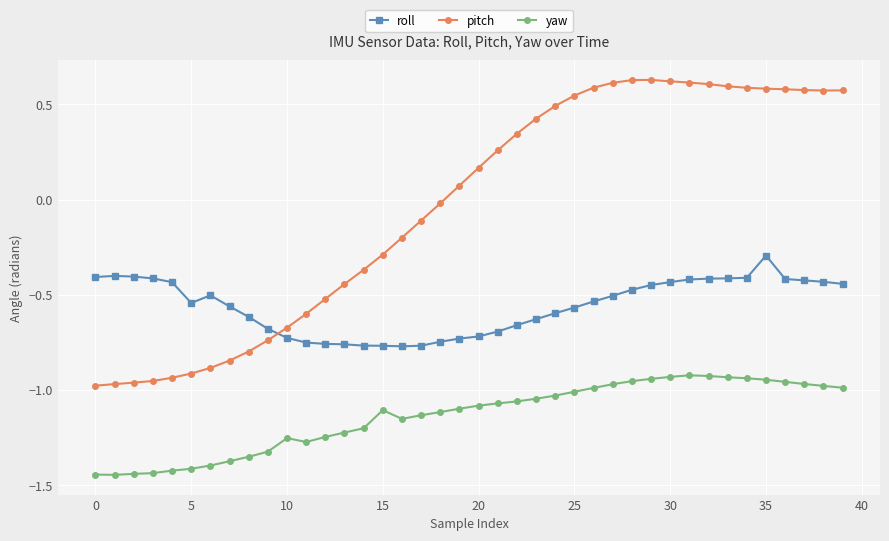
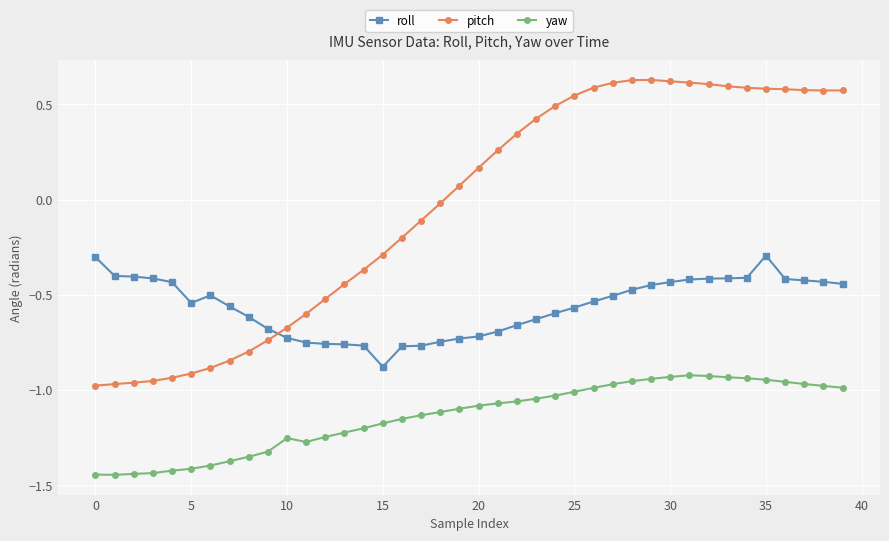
  {
    "roll": {
-     "0": -0.41,
+     "0": -0.30,
      "5": -0.54,
      "10": -0.73,
-     "15": -0.77,
+     "15": -0.88,
      "20": -0.72,
      "25": -0.57,
      "30": -0.43,
      "35": -0.29
    },
    "pitch": {
      "0": -0.98,
      "5": -0.91,
      "10": -0.67,
      "15": -0.29,
      "20": 0.17,
      "25": 0.55,
      "30": 0.62,
      "35": 0.58
    },
    "yaw": {
      "0": -1.44,
      "5": -1.41,
      "10": -1.25,
-     "15": -1.11,
+     "15": -1.18,
      "20": -1.08,
      "25": -1.01,
      "30": -0.93,
      "35": -0.95
    }
  }
